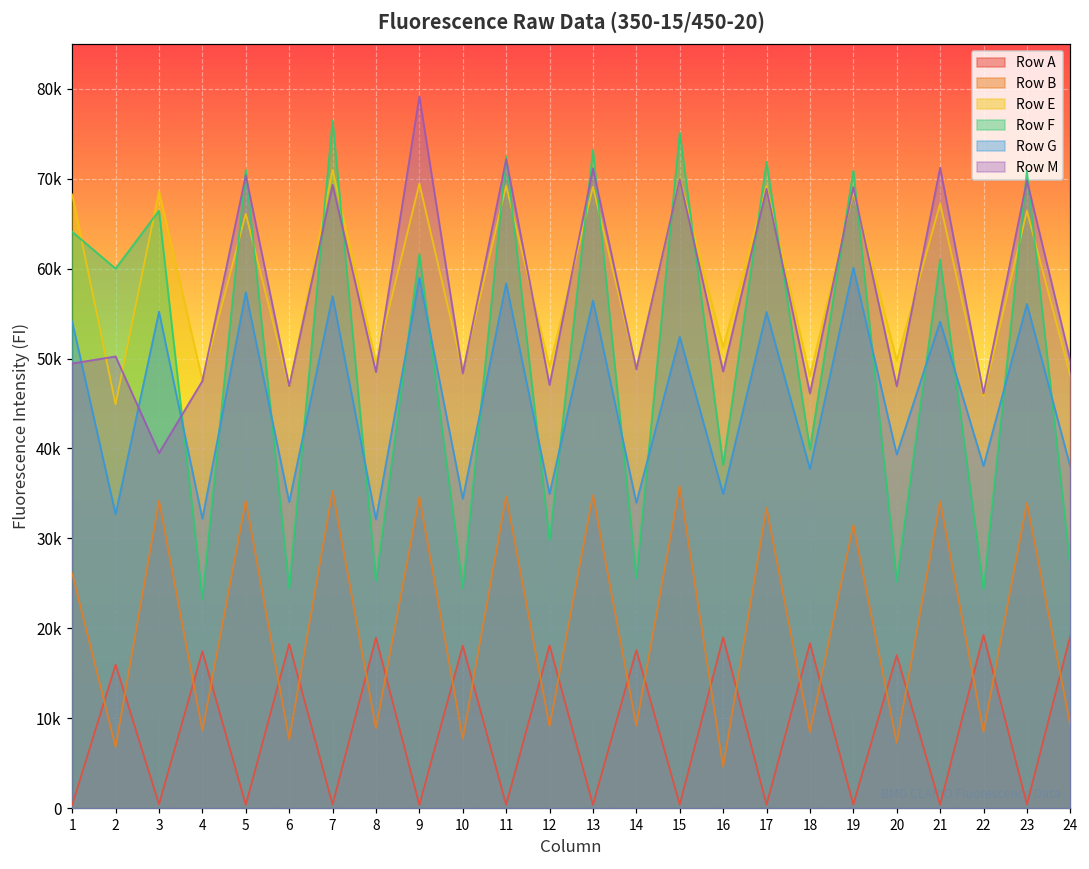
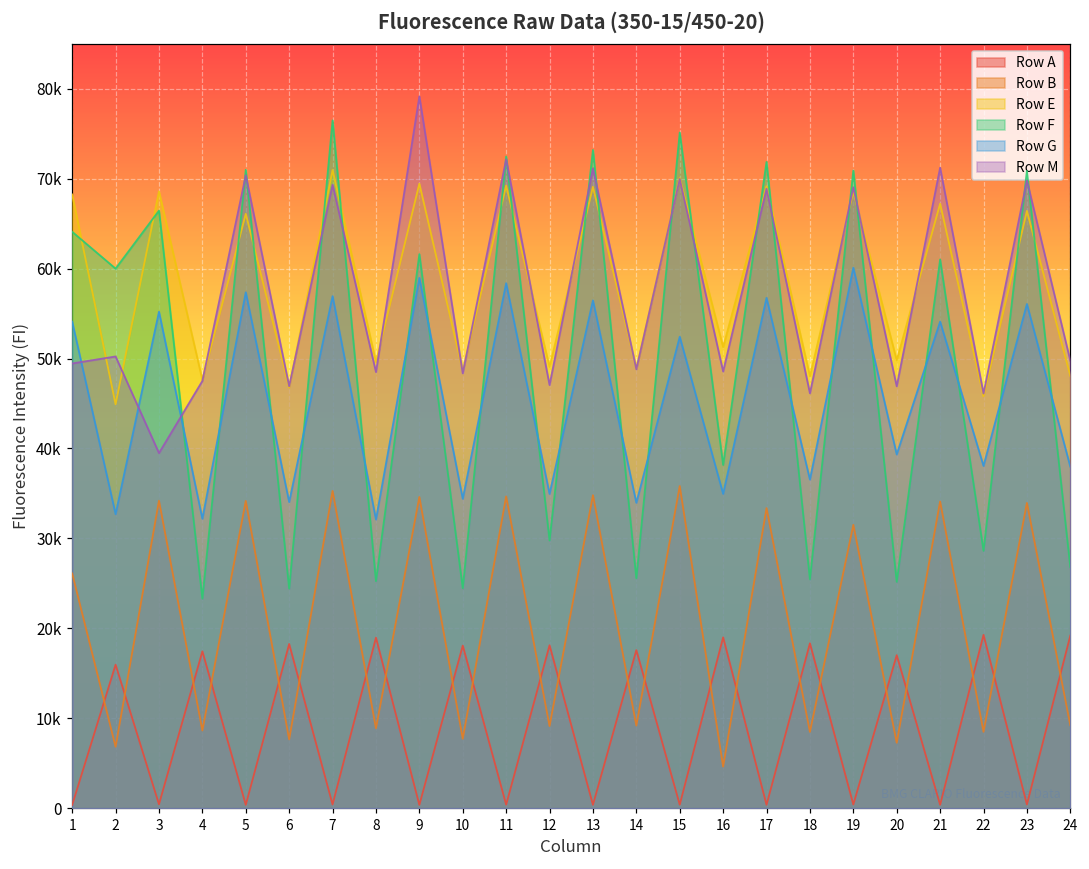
  {
    "Row F": {
      "1": 64000,
      "2": 60000,
      "3": 66000,
      "4": 23000,
      "5": 71000,
      "6": 24000,
      "7": 76000,
      "8": 25000,
      "9": 62000,
      "10": 24000,
      "11": 72000,
      "12": 30000,
      "13": 73000,
      "14": 26000,
      "15": 75000,
      "16": 38000,
      "17": 72000,
-     "18": 40000,
+     "18": 25000,
      "19": 71000,
      "20": 25000,
      "21": 61000,
-     "22": 24000,
+     "22": 29000,
      "24": 27000
    },
    "Row G": {
      "1": 54000,
      "2": 33000,
      "3": 55000,
      "4": 32000,
      "5": 57000,
      "6": 34000,
      "7": 57000,
      "8": 32000,
      "9": 59000,
      "10": 34000,
      "11": 58000,
      "12": 35000,
      "13": 56000,
      "14": 34000,
      "15": 52000,
      "16": 35000,
-     "17": 55000,
-     "18": 38000,
+     "17": 57000,
+     "18": 37000,
      "19": 60000,
      "20": 39000,
      "21": 54000,
      "22": 38000,
      "23": 56000,
      "24": 38000
    },
    "Row M": {
      "1": 49000,
      "2": 50000,
      "3": 39000,
      "5": 70000,
      "7": 69000,
      "8": 49000,
      "9": 79000,
      "11": 72000,
      "12": 47000,
      "13": 71000,
      "16": 49000,
      "18": 46000,
      "19": 69000,
      "20": 47000,
      "21": 71000,
      "24": 50000
    }
  }
